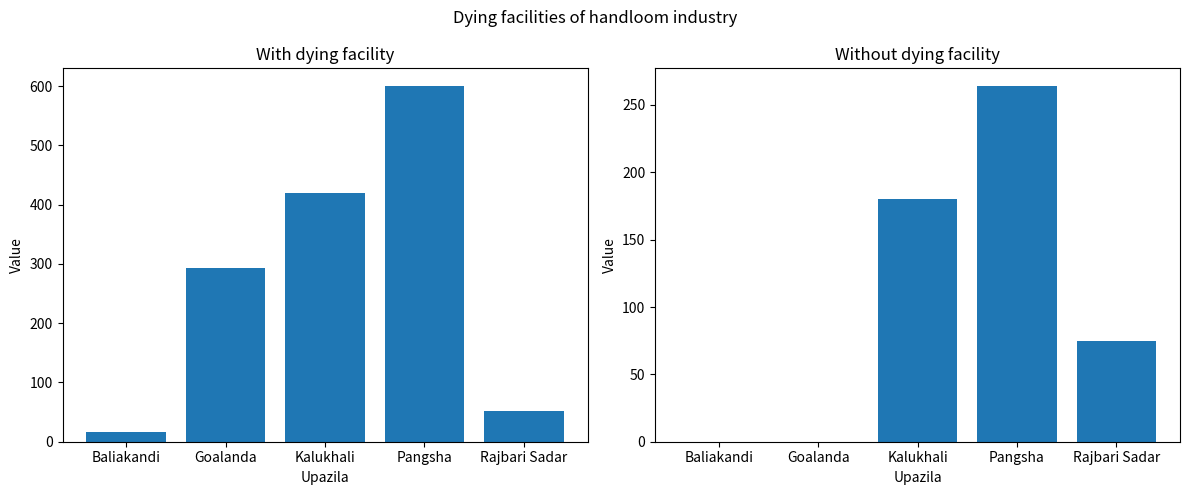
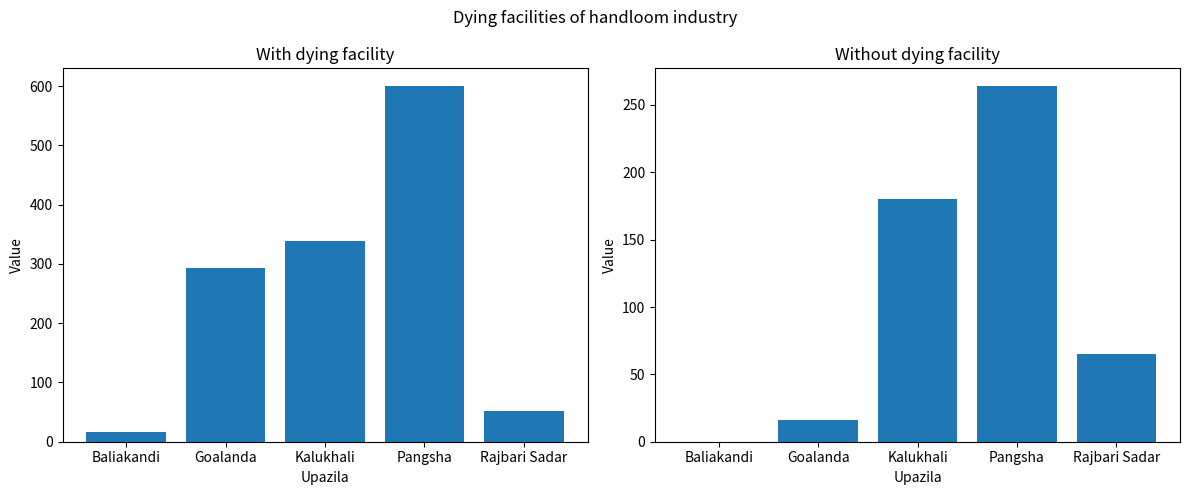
  {
    "With dying facility": {
      "Baliakandi": 20,
      "Goalanda": 290,
-     "Kalukhali": 420,
+     "Kalukhali": 340,
      "Pangsha": 600,
      "Rajbari Sadar": 50
    },
    "Without dying facility": {
      "Baliakandi": 0,
-     "Goalanda": 0,
+     "Goalanda": 16,
      "Kalukhali": 180,
      "Pangsha": 264,
-     "Rajbari Sadar": 75
+     "Rajbari Sadar": 65
    }
  }
